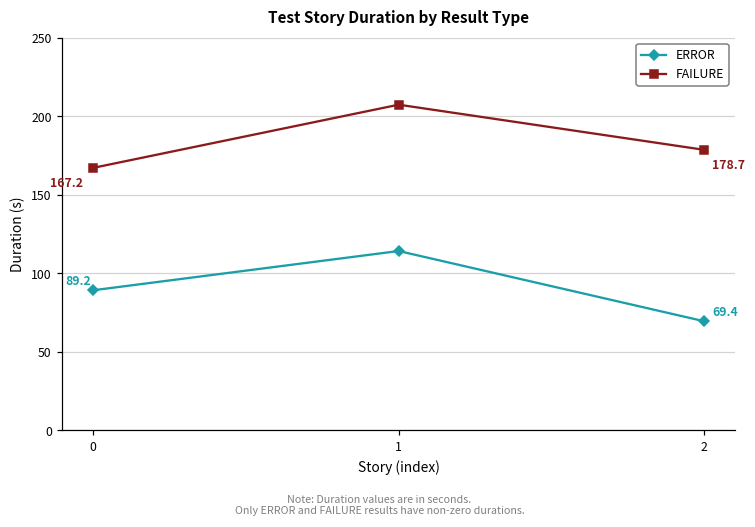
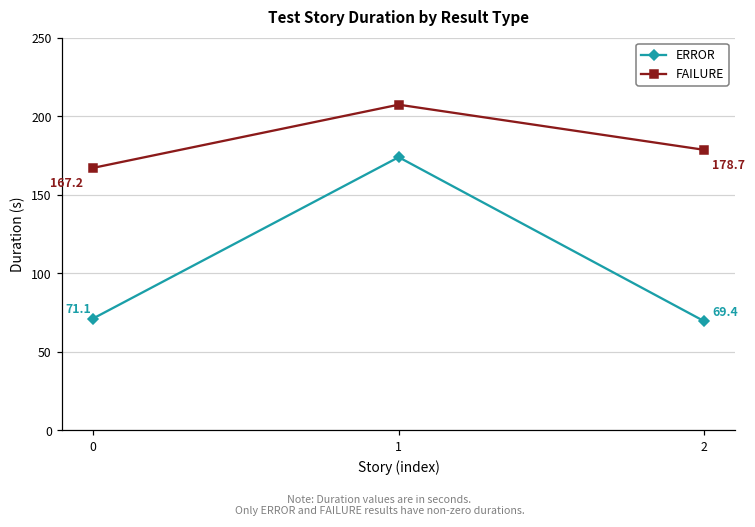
  {
    "ERROR": {
-     "0": 89.2,
-     "1": 114,
+     "0": 71.1,
+     "1": 174,
      "2": 69.4
    },
    "FAILURE": {
      "0": 167.2,
      "2": 178.7
    }
  }
